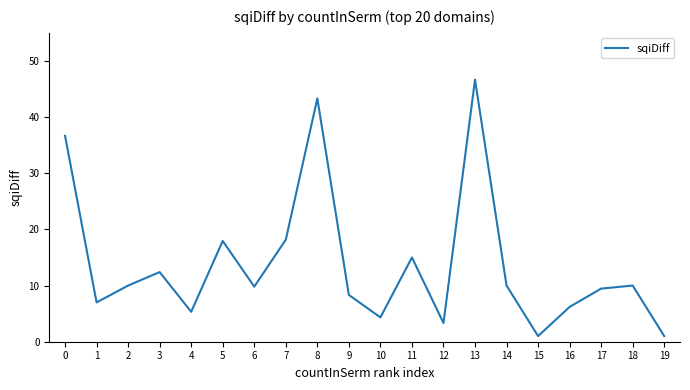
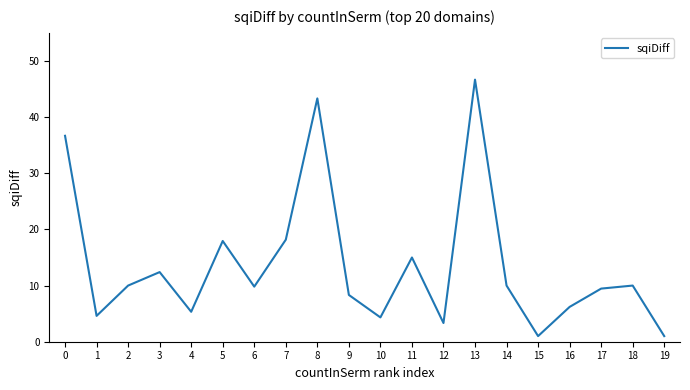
  {
    "0": 37,
-   "1": 7,
+   "1": 5,
    "2": 10,
    "3": 12,
    "4": 5,
    "5": 18,
    "6": 10,
    "7": 18,
    "8": 43,
    "9": 8,
    "10": 4,
    "11": 15,
    "12": 3,
    "13": 47,
    "14": 10,
    "15": 1,
    "16": 6,
    "17": 9,
    "18": 10,
    "19": 1
  }
